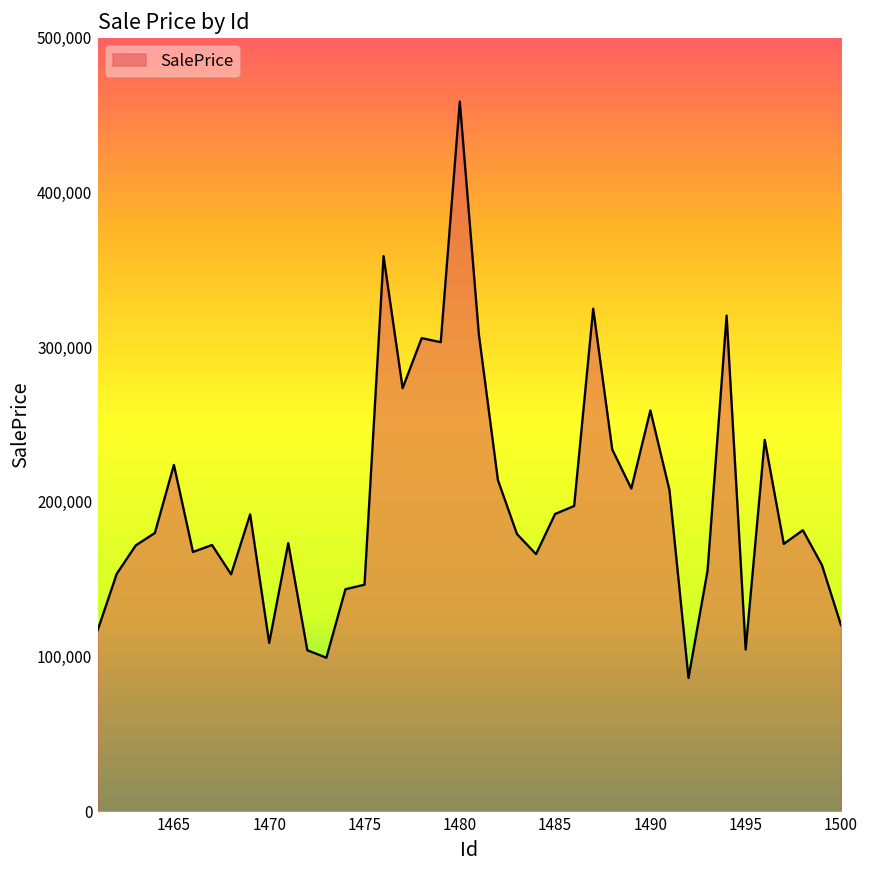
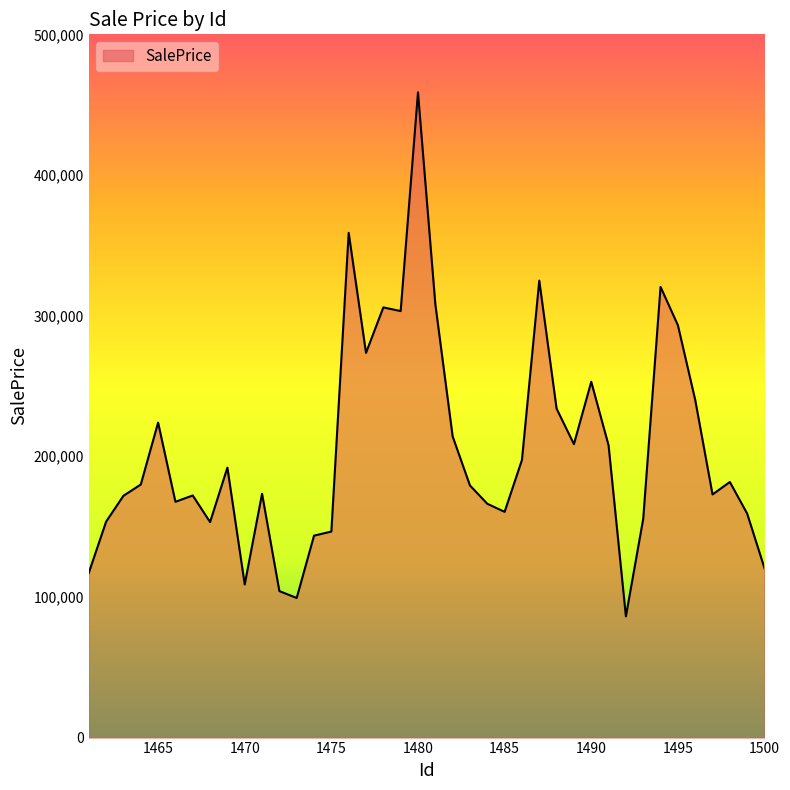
  {
    "1465": "224,000",
    "1470": "109,000",
    "1475": "146,000",
    "1480": "459,000",
-   "1485": "192,000",
-   "1490": "259,000",
-   "1495": "105,000",
+   "1485": "160,000",
+   "1490": "253,000",
+   "1495": "293,000",
    "1500": "120,000"
  }
